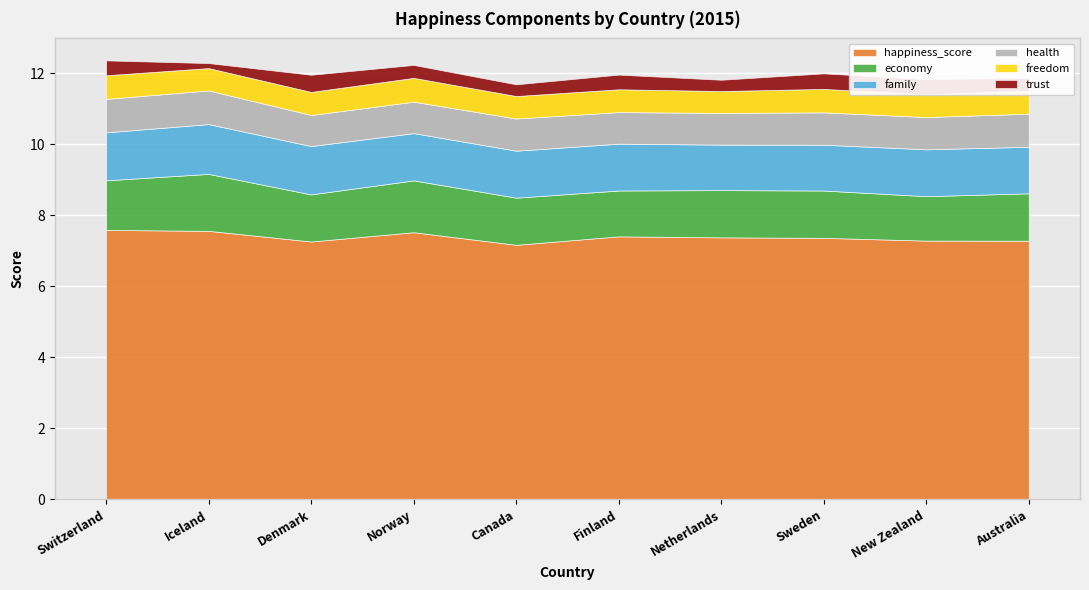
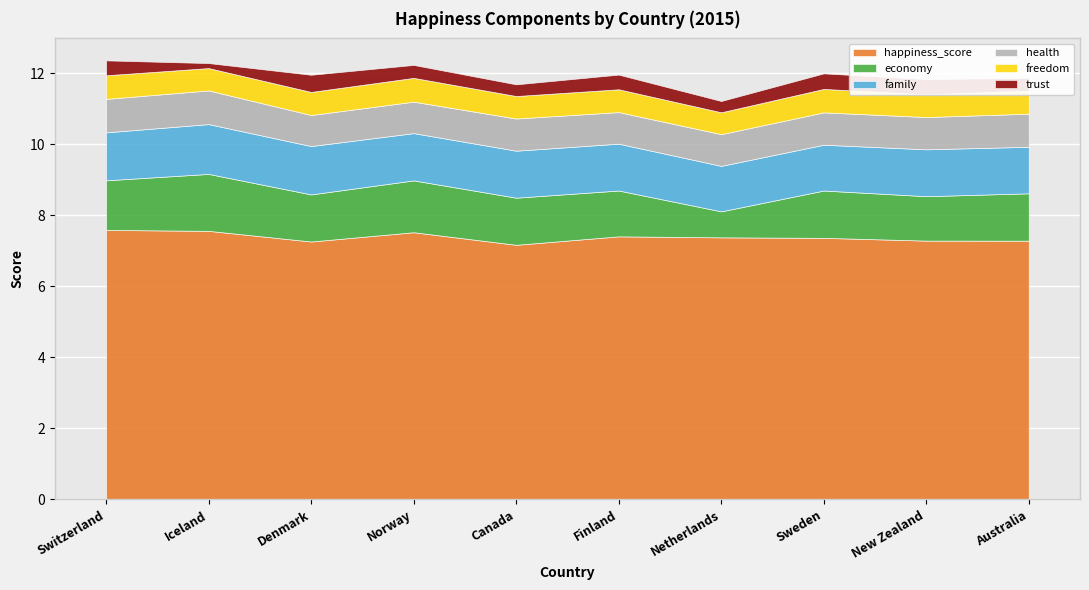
  {
    "happiness_score": {
      "Switzerland": 7.6,
      "Iceland": 7.6,
      "Denmark": 7.3,
      "Norway": 7.5,
      "Canada": 7.2,
      "Finland": 7.4,
      "Netherlands": 7.4,
      "Sweden": 7.4,
      "New Zealand": 7.3,
      "Australia": 7.3
    },
    "economy": {
      "Switzerland": 1.4,
      "Iceland": 1.6,
      "Denmark": 1.3,
      "Norway": 1.5,
      "Canada": 1.3,
      "Finland": 1.3,
-     "Netherlands": 1.3,
+     "Netherlands": 0.7,
      "Sweden": 1.3,
      "New Zealand": 1.3,
      "Australia": 1.3
    },
    "family": {
      "Switzerland": 1.3,
      "Iceland": 1.4,
      "Denmark": 1.4,
      "Norway": 1.3,
      "Canada": 1.3,
      "Finland": 1.3,
      "Netherlands": 1.3,
      "Sweden": 1.3,
      "New Zealand": 1.3,
      "Australia": 1.3
    },
    "health": {
      "Switzerland": 0.9,
      "Iceland": 0.9,
      "Denmark": 0.9,
      "Norway": 0.9,
      "Canada": 0.9,
      "Finland": 0.9,
      "Netherlands": 0.9,
      "Sweden": 0.9,
      "New Zealand": 0.9,
      "Australia": 0.9
    },
    "freedom": {
      "Switzerland": 0.7,
      "Iceland": 0.6,
      "Denmark": 0.6,
      "Norway": 0.7,
      "Canada": 0.6,
      "Finland": 0.6,
      "Netherlands": 0.6,
      "Sweden": 0.7
    },
    "trust": {
      "Switzerland": 0.4,
      "Iceland": 0.1,
      "Denmark": 0.5,
      "Norway": 0.4,
      "Canada": 0.3,
      "Finland": 0.4,
      "Netherlands": 0.3,
      "Sweden": 0.4
    }
  }
